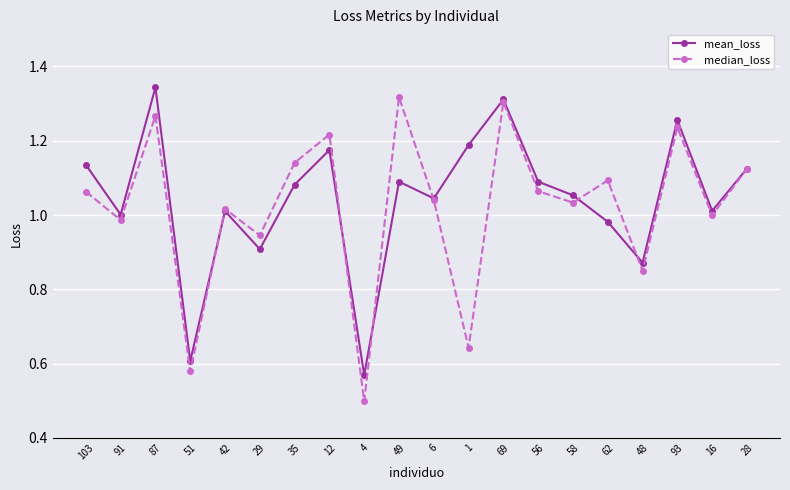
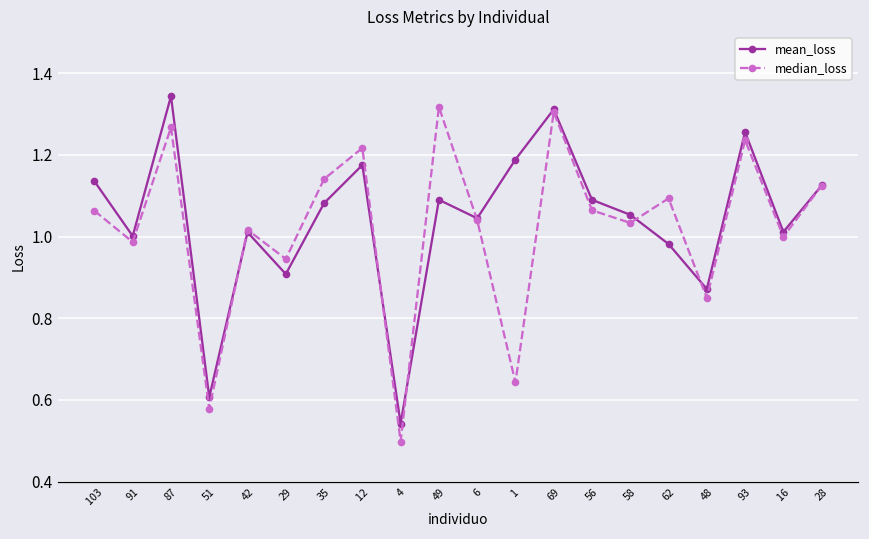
  {
    "mean_loss": {
      "103": 1.14,
      "91": 1.00,
      "87": 1.34,
      "51": 0.61,
      "29": 0.91,
      "35": 1.08,
      "12": 1.18,
-     "4": 0.57,
+     "4": 0.54,
      "49": 1.09,
      "1": 1.19,
      "56": 1.09,
      "58": 1.05,
      "62": 0.98,
      "48": 0.87,
      "93": 1.26,
      "16": 1.01
    },
    "median_loss": {
      "103": 1.06,
      "91": 0.99,
      "87": 1.27,
      "51": 0.58,
      "29": 0.95,
      "35": 1.14,
      "12": 1.22,
      "4": 0.50,
      "49": 1.32,
      "1": 0.64,
      "56": 1.06,
      "58": 1.03,
      "62": 1.09,
      "48": 0.85,
      "93": 1.24,
      "16": 1.00
    }
  }
